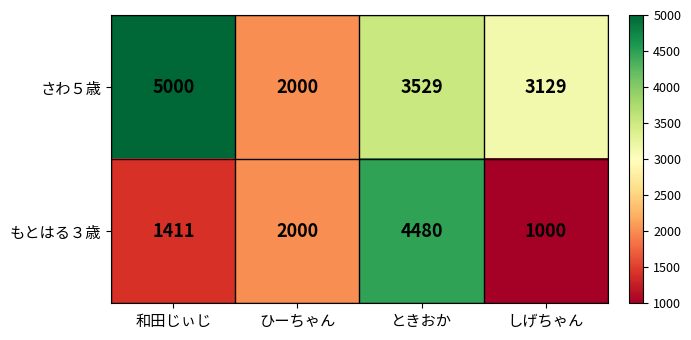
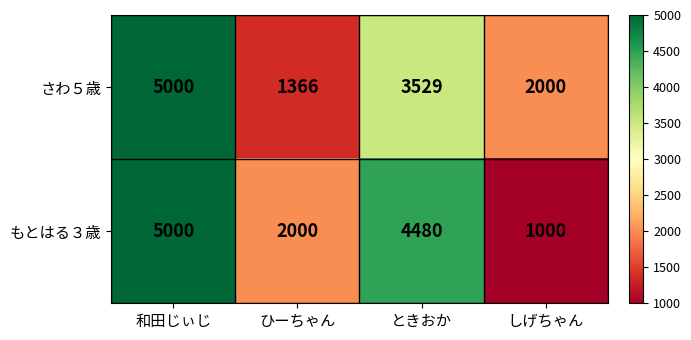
  {
    "さわ５歳": {
      "和田じぃじ": 5000,
-     "ひーちゃん": 2000,
+     "ひーちゃん": 1366,
      "ときおか": 3529,
-     "しげちゃん": 3129
+     "しげちゃん": 2000
    },
    "もとはる３歳": {
-     "和田じぃじ": 1411,
+     "和田じぃじ": 5000,
      "ひーちゃん": 2000,
      "ときおか": 4480,
      "しげちゃん": 1000
    }
  }
